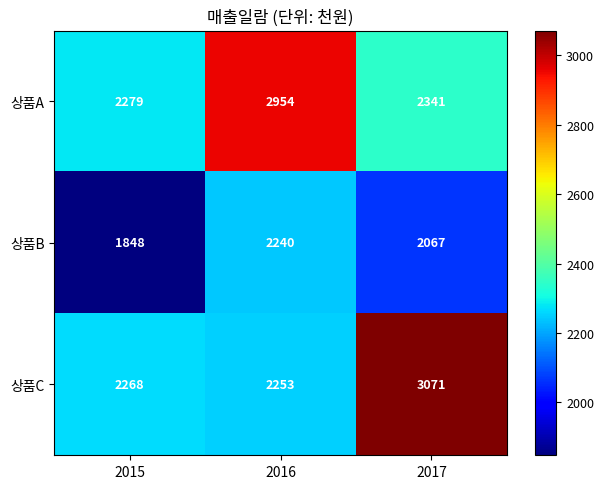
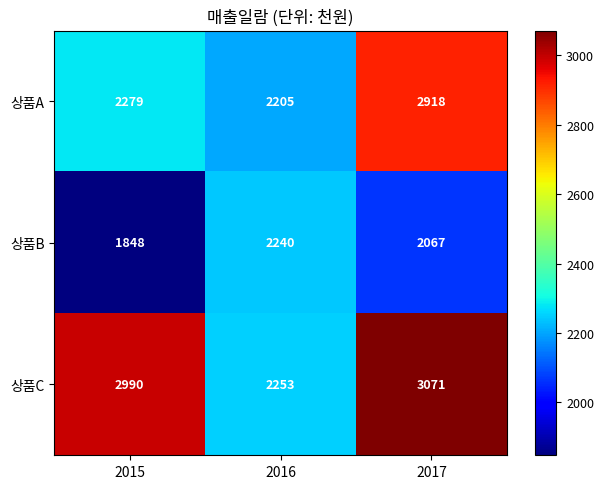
  {
    "상품A": {
      "2015": 2279,
-     "2016": 2954,
-     "2017": 2341
+     "2016": 2205,
+     "2017": 2918
    },
    "상품B": {
      "2015": 1848,
      "2016": 2240,
      "2017": 2067
    },
    "상품C": {
-     "2015": 2268,
+     "2015": 2990,
      "2016": 2253,
      "2017": 3071
    }
  }
